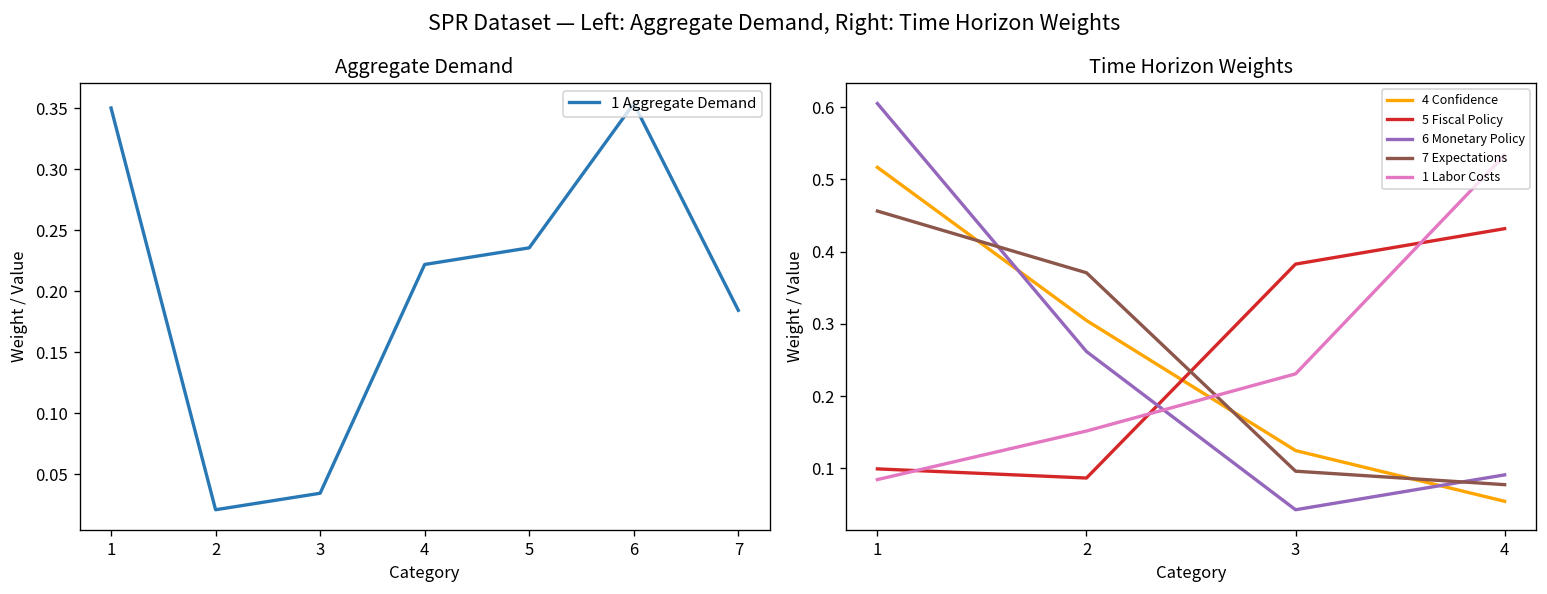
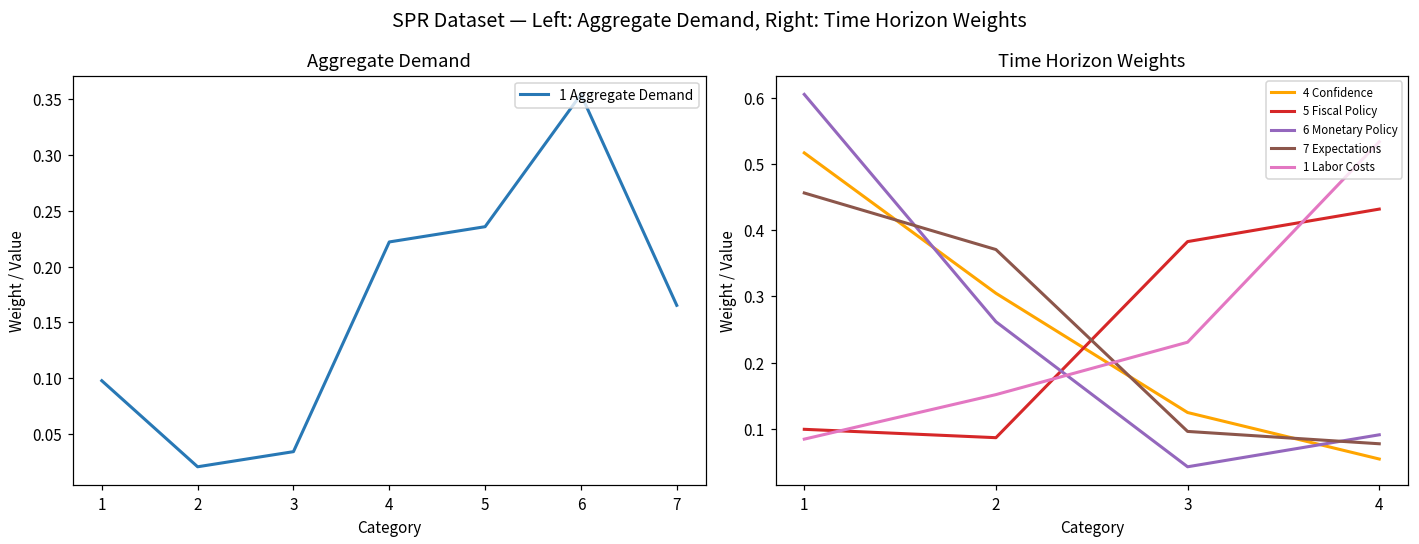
  {
    "Aggregate Demand": {
-     "1": 0.350,
+     "1": 0.098,
      "2": 0.021,
      "3": 0.034,
      "4": 0.222,
      "5": 0.236,
-     "7": 0.184
+     "7": 0.165
    },
    "Time Horizon Weights": {
      "4 Confidence": {
        "1": 0.52,
        "2": 0.30,
        "3": 0.12,
        "4": 0.05
      },
      "5 Fiscal Policy": {
        "1": 0.10,
        "2": 0.09,
        "3": 0.38,
        "4": 0.43
      },
      "6 Monetary Policy": {
        "1": 0.61,
        "2": 0.26,
        "3": 0.04,
        "4": 0.09
      },
      "7 Expectations": {
        "1": 0.46,
        "2": 0.37,
        "3": 0.10,
        "4": 0.08
      },
      "1 Labor Costs": {
        "1": 0.08,
        "2": 0.15,
        "3": 0.23
      }
    }
  }
